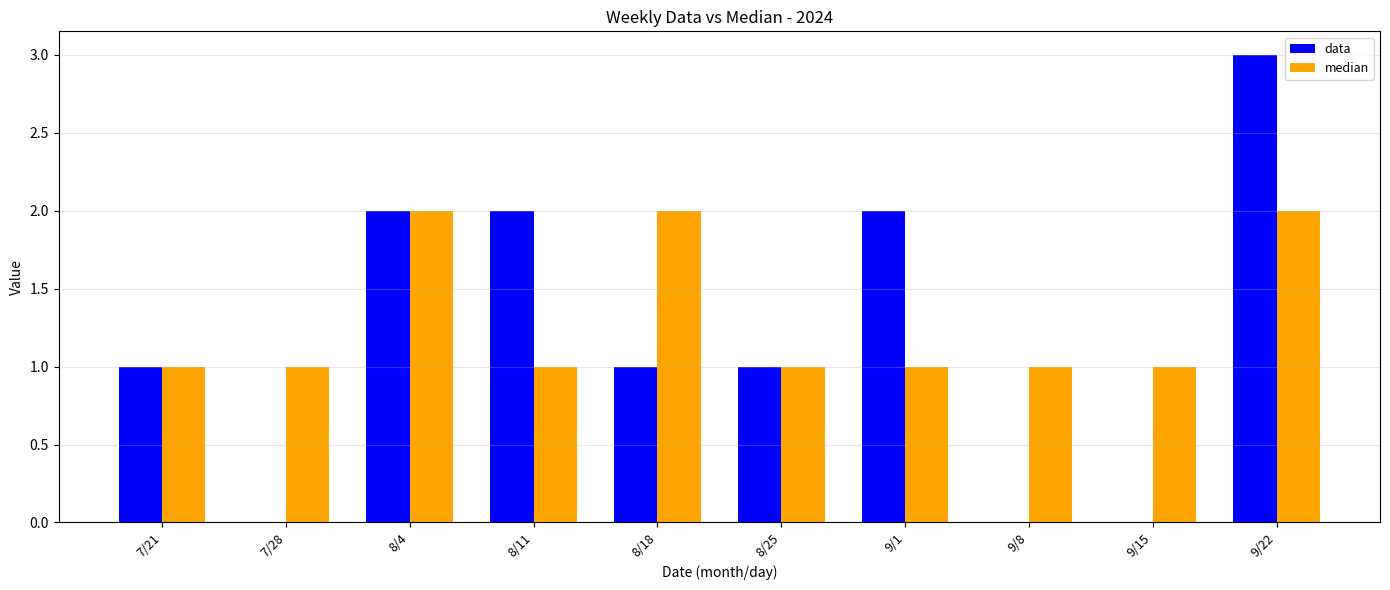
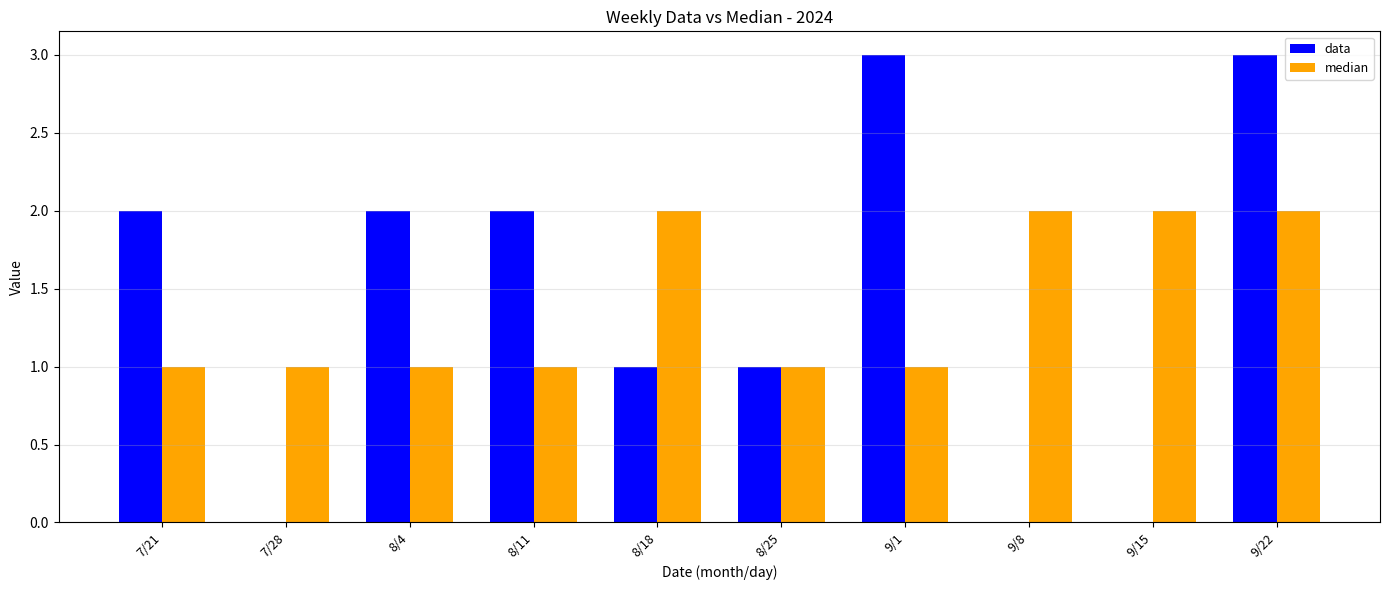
  {
    "data": {
-     "7/21": 1,
+     "7/21": 2,
      "7/28": 0,
      "8/4": 2,
      "8/11": 2,
      "8/18": 1,
      "8/25": 1,
-     "9/1": 2,
+     "9/1": 3,
      "9/8": 0,
      "9/15": 0,
      "9/22": 3
    },
    "median": {
      "7/21": 1,
      "7/28": 1,
-     "8/4": 2,
+     "8/4": 1,
      "8/11": 1,
      "8/18": 2,
      "8/25": 1,
      "9/1": 1,
-     "9/8": 1,
-     "9/15": 1,
+     "9/8": 2,
+     "9/15": 2,
      "9/22": 2
    }
  }
